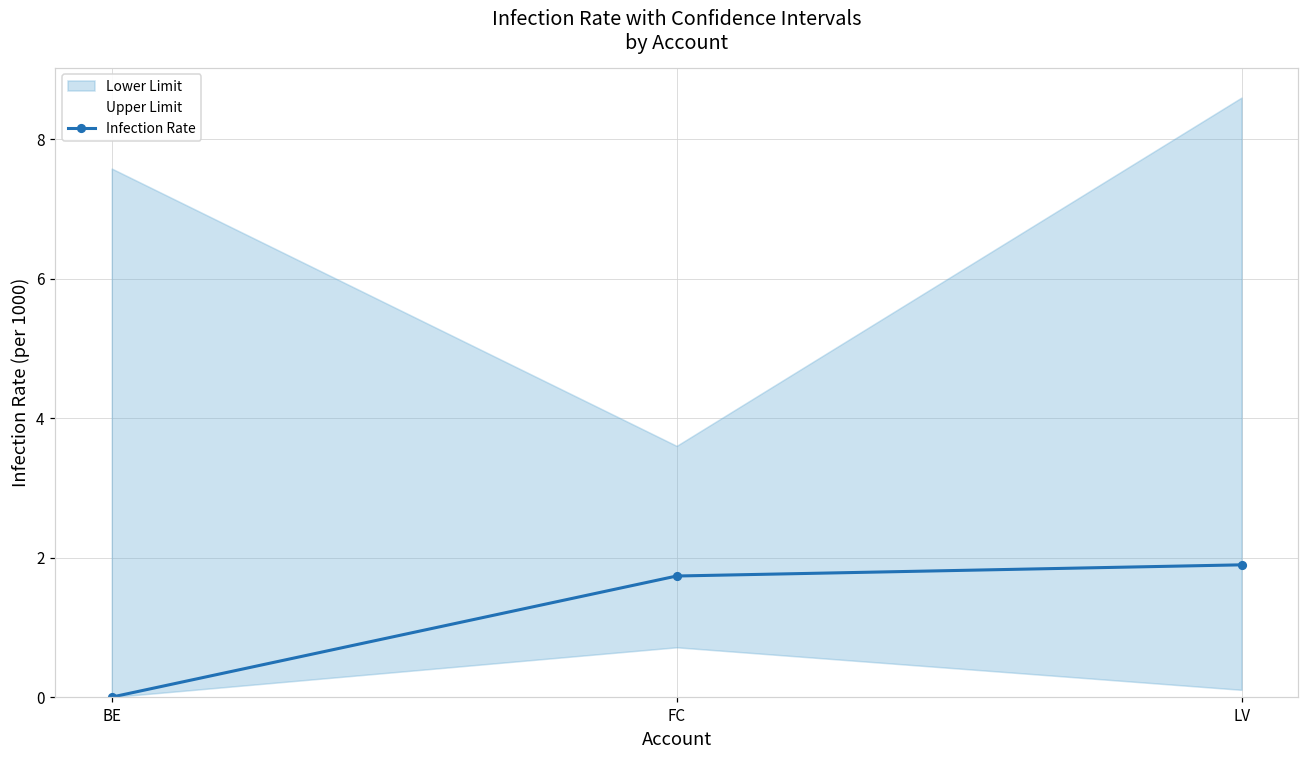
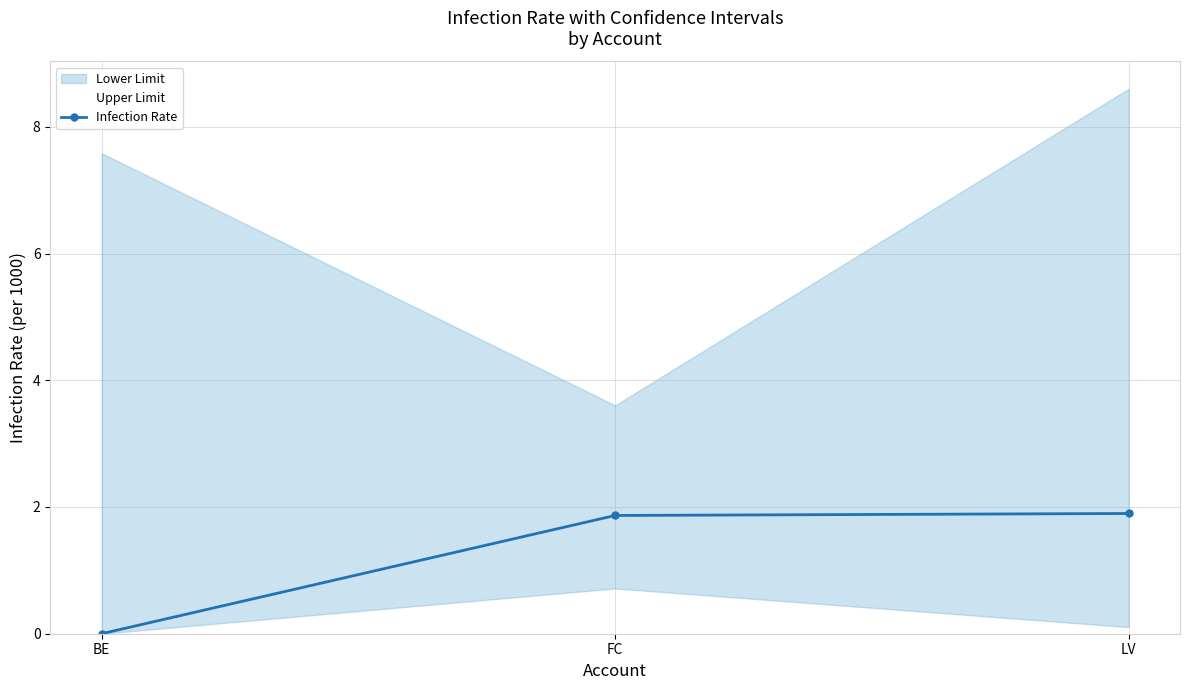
  {
    "Infection Rate": {
      "BE": 0.0,
-     "FC": 1.7,
+     "FC": 1.9,
      "LV": 1.9
    }
  }
